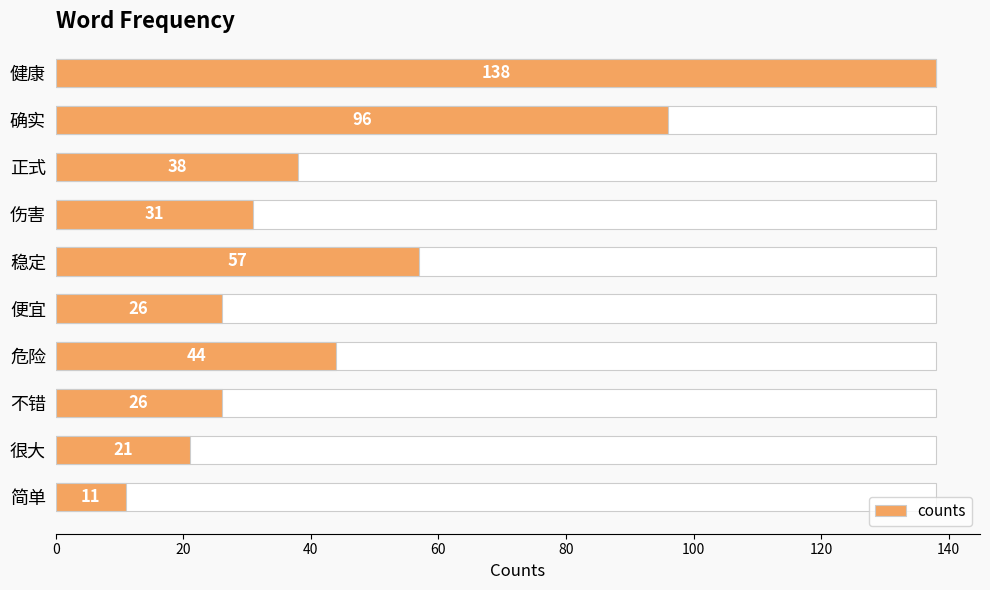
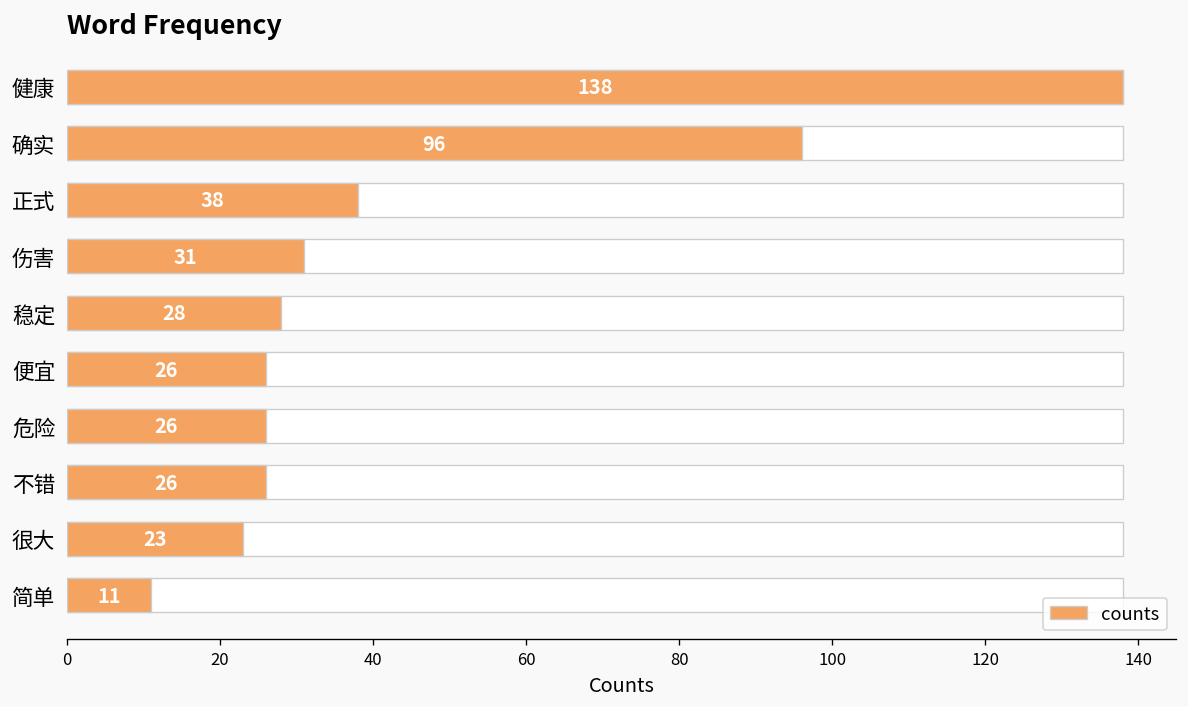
  {
    "counts": {
      "健康": 138,
-     "稳定": 57,
-     "危险": 44,
-     "很大": 21
+     "稳定": 28,
+     "危险": 26,
+     "很大": 23
    }
  }
